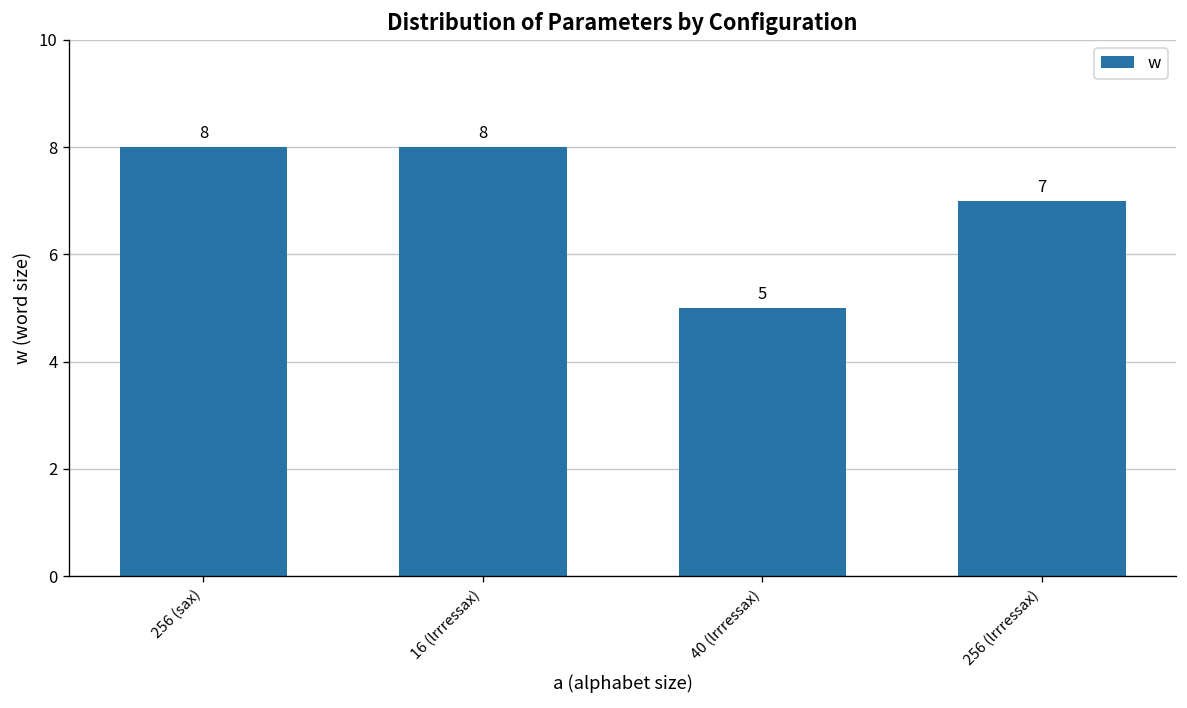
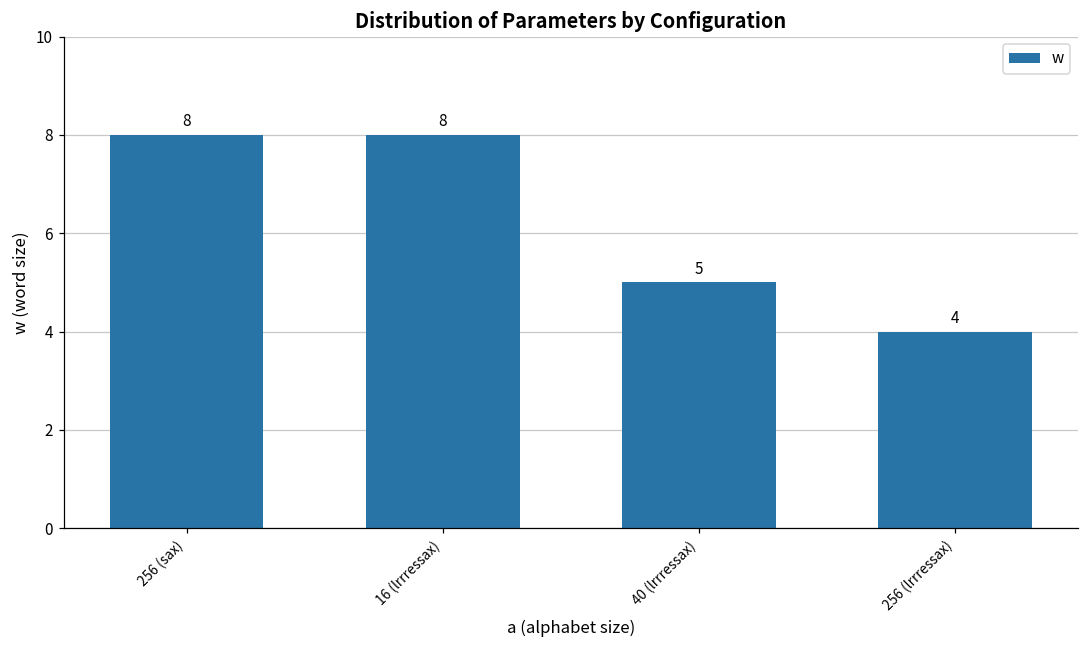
  {
    "256 (sax)": 8,
    "16 (lrrressax)": 8,
    "40 (lrrressax)": 5,
-   "256 (lrrressax)": 7
+   "256 (lrrressax)": 4
  }
